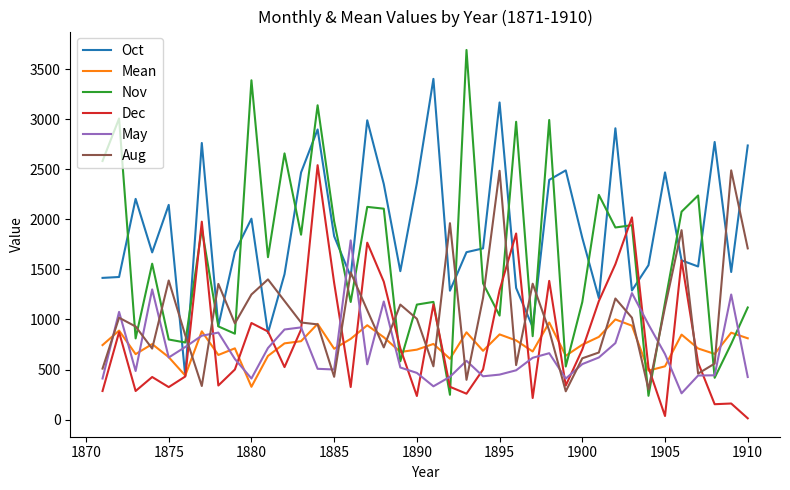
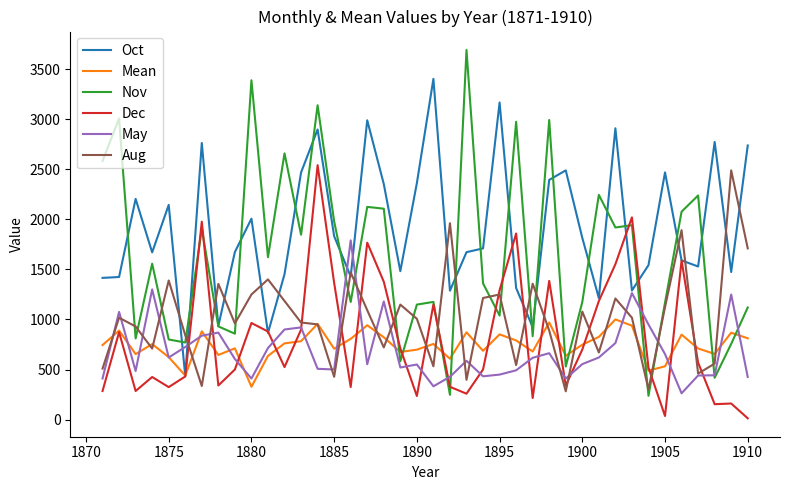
  {
    "Oct": {
      "1875": 2100,
      "1880": 2000,
      "1885": 1800,
      "1890": 2400,
      "1895": 3200,
      "1900": 1800,
      "1905": 2500,
      "1910": 2700
    },
    "Mean": {
      "1880": 300,
      "1885": 700,
      "1890": 700,
      "1895": 900,
      "1900": 700,
      "1905": 500,
      "1910": 800
    },
    "Nov": {
      "1875": 800,
      "1880": 3400,
      "1885": 2000,
      "1890": 1100,
      "1895": 1000,
      "1900": 1200,
      "1905": 1200,
      "1910": 1100
    },
    "Dec": {
      "1875": 300,
      "1880": 1000,
      "1885": 1400,
      "1890": 200,
      "1895": 1300,
      "1900": 700,
      "1905": 0,
      "1910": 0
    },
    "May": {
      "1880": 400,
      "1885": 500,
-     "1890": 500,
+     "1890": 600,
      "1895": 400,
      "1900": 600,
      "1905": 700,
      "1910": 400
    },
    "Aug": {
      "1875": 1400,
      "1880": 1300,
      "1885": 400,
      "1890": 1000,
-     "1895": 2500,
-     "1900": 600,
+     "1895": 1300,
+     "1900": 1100,
      "1905": 1100,
      "1910": 1700
    }
  }
